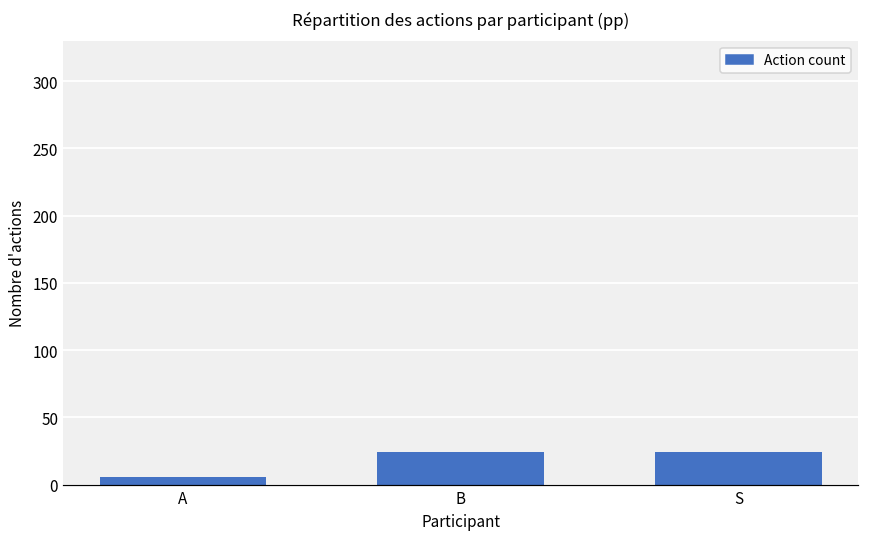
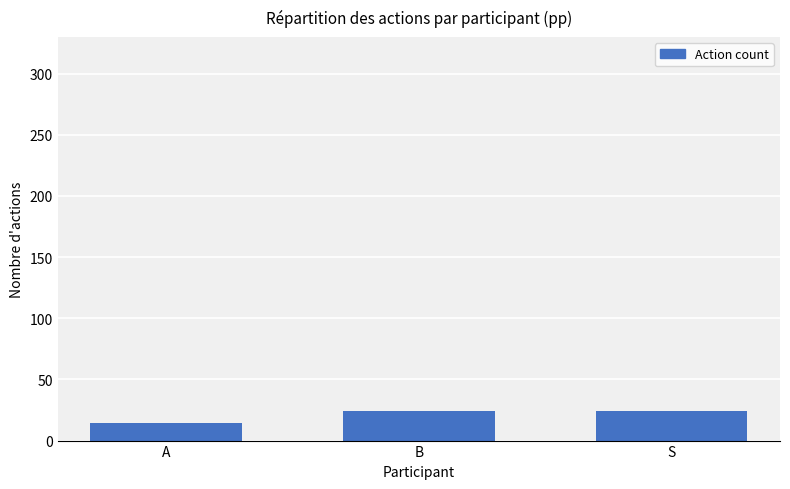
  {
-   "A": 6,
+   "A": 14,
    "B": 24,
    "S": 24
  }
